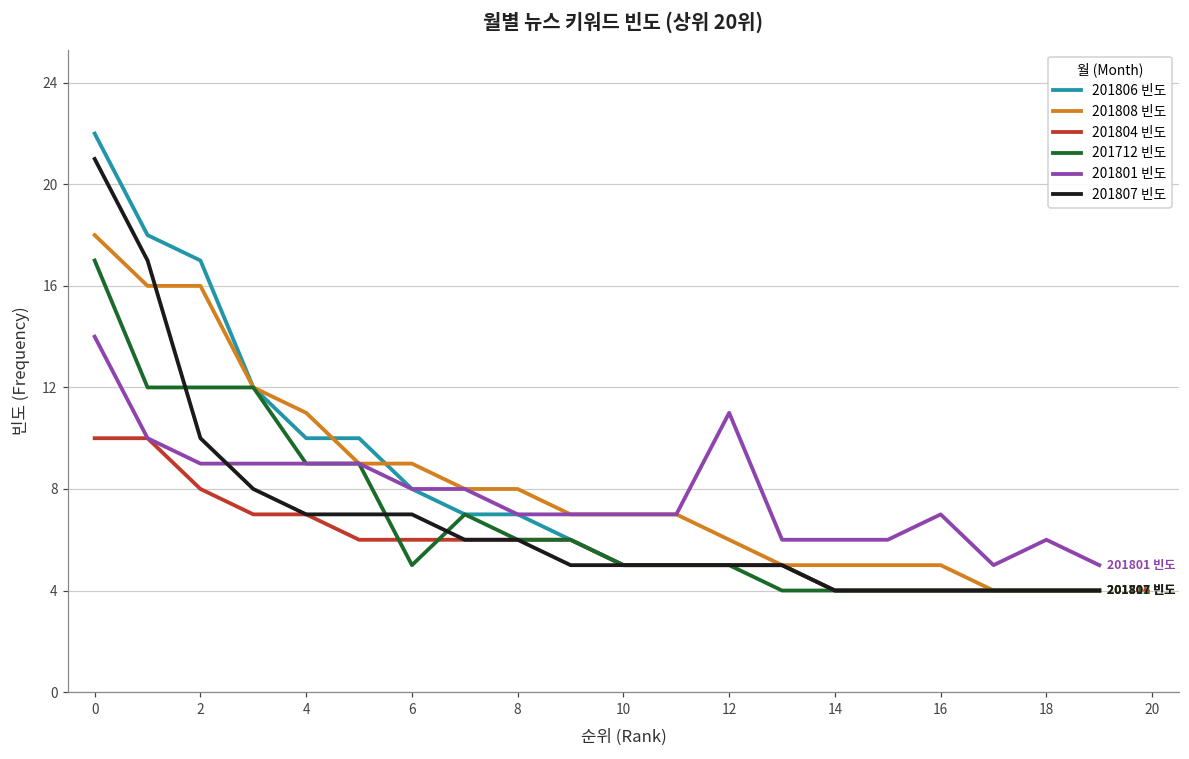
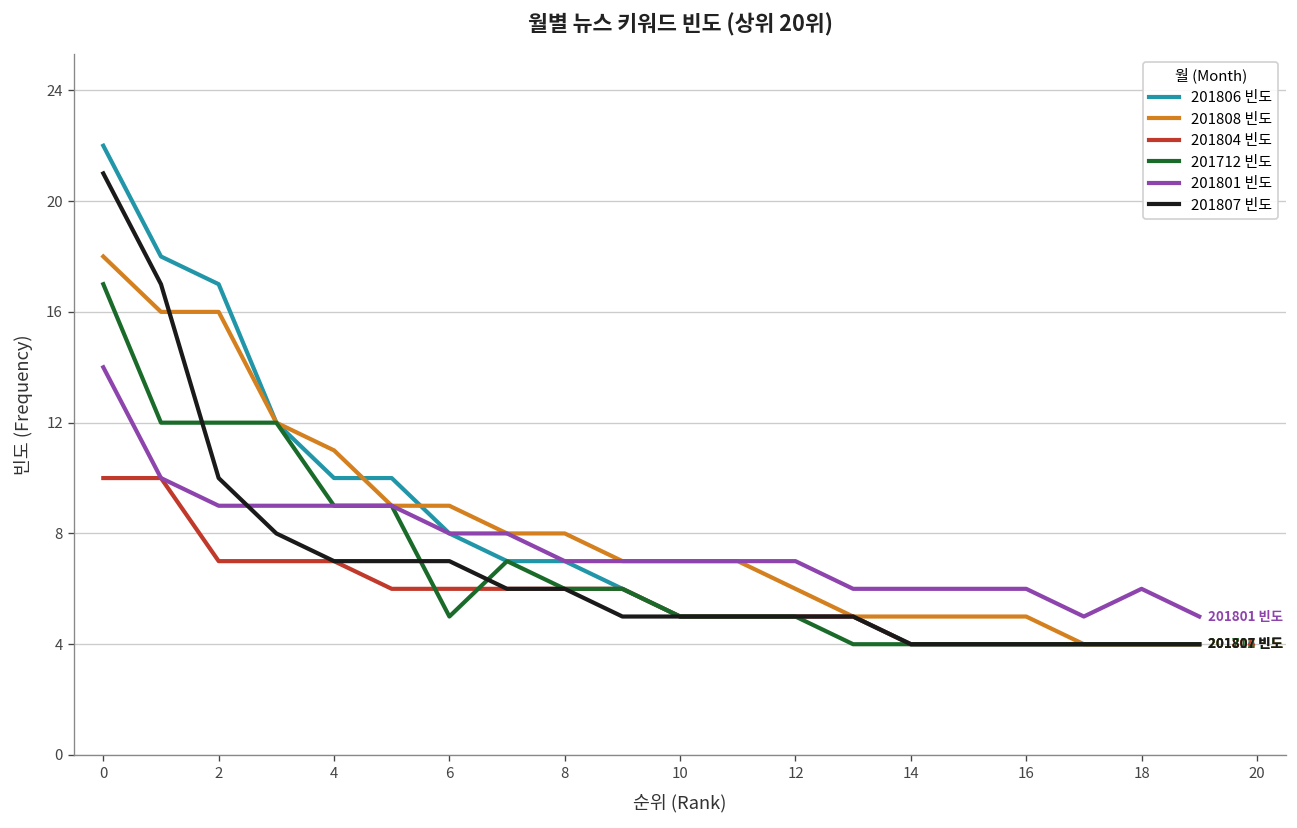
  {
    "201806 빈도": {
      "0": 22,
      "2": 17,
      "4": 10
    },
    "201808 빈도": {
      "0": 18,
      "2": 16,
      "4": 11,
      "6": 9,
      "8": 8,
      "12": 6,
      "14": 5,
      "16": 5
    },
    "201804 빈도": {
      "0": 10,
-     "2": 8,
+     "2": 7,
      "6": 6
    },
    "201712 빈도": {
      "0": 17,
      "2": 12,
      "6": 5
    },
    "201801 빈도": {
      "0": 14,
      "2": 9,
-     "12": 11,
+     "12": 7,
      "14": 6,
-     "16": 7,
+     "16": 6,
      "18": 6
    },
    "201807 빈도": {
      "0": 21,
      "2": 10,
      "6": 7
    }
  }
